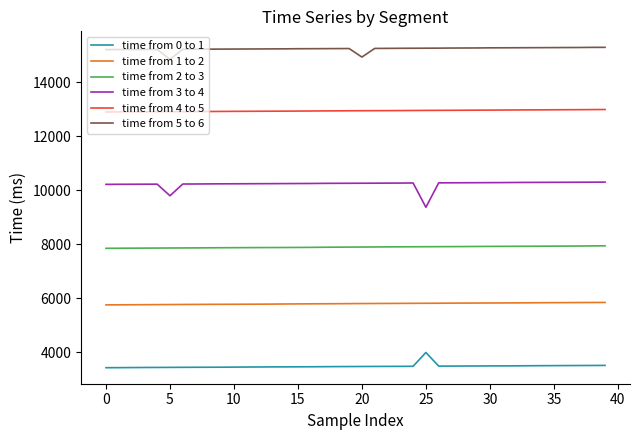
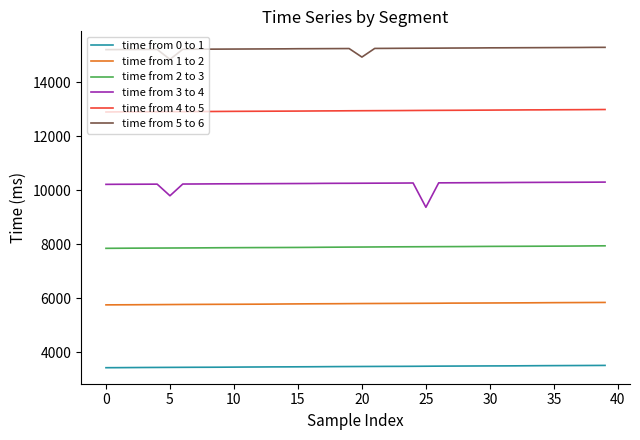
  {
    "time from 0 to 1": {
      "0": 3400,
      "5": 3400,
      "10": 3500,
      "15": 3500,
      "20": 3500,
-     "25": 4000,
+     "25": 3500,
      "30": 3500,
      "35": 3500
    },
    "time from 2 to 3": {
      "0": 7900,
      "5": 7900,
      "10": 7900,
      "15": 7900,
      "20": 7900,
      "25": 7900,
      "30": 7900,
      "35": 7900
    },
    "time from 3 to 4": {
      "0": 10200,
      "5": 9800,
      "10": 10200,
      "15": 10200,
      "20": 10300,
      "25": 9400,
      "30": 10300,
      "35": 10300
    },
    "time from 5 to 6": {
      "10": 15200,
      "15": 15200,
      "20": 14900,
      "25": 15300,
      "30": 15300,
      "35": 15300
    }
  }
